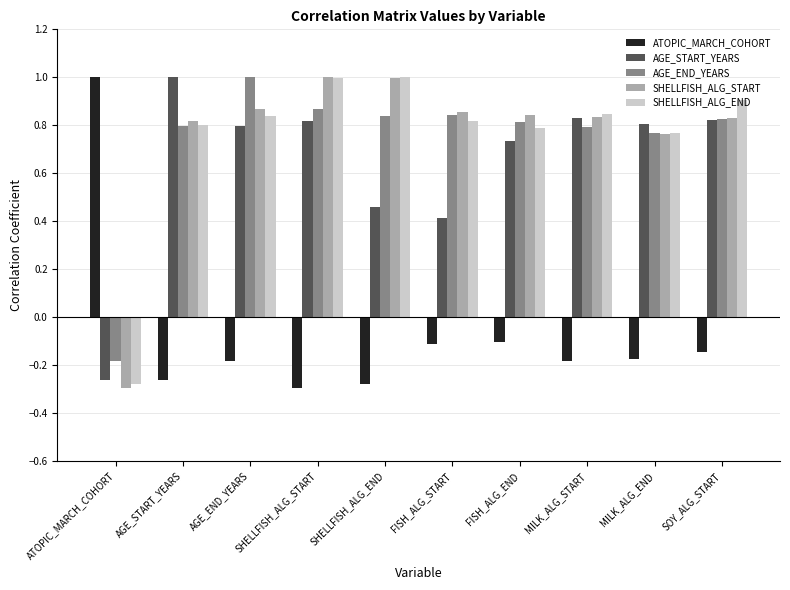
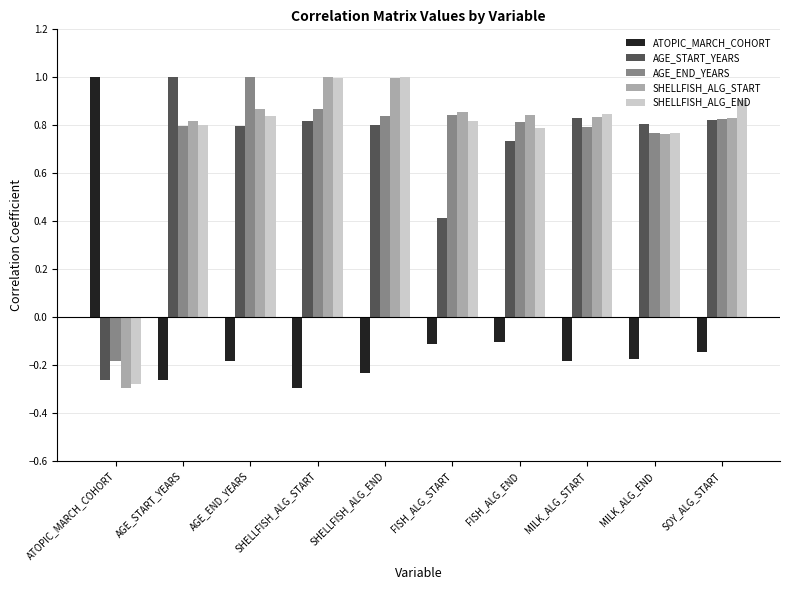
  {
    "ATOPIC_MARCH_COHORT": {
      "ATOPIC_MARCH_COHORT": 1.00,
      "AGE_START_YEARS": -0.26,
      "AGE_END_YEARS": -0.18,
      "SHELLFISH_ALG_START": -0.29,
-     "SHELLFISH_ALG_END": -0.28,
+     "SHELLFISH_ALG_END": -0.23,
      "FISH_ALG_START": -0.11,
      "FISH_ALG_END": -0.10,
      "MILK_ALG_START": -0.18,
      "MILK_ALG_END": -0.18,
      "SOY_ALG_START": -0.15
    },
    "AGE_START_YEARS": {
      "ATOPIC_MARCH_COHORT": -0.26,
      "AGE_START_YEARS": 1.00,
      "AGE_END_YEARS": 0.80,
      "SHELLFISH_ALG_START": 0.82,
-     "SHELLFISH_ALG_END": 0.46,
+     "SHELLFISH_ALG_END": 0.80,
      "FISH_ALG_START": 0.42,
      "FISH_ALG_END": 0.73,
      "MILK_ALG_START": 0.83,
      "MILK_ALG_END": 0.80,
      "SOY_ALG_START": 0.82
    }
  }
